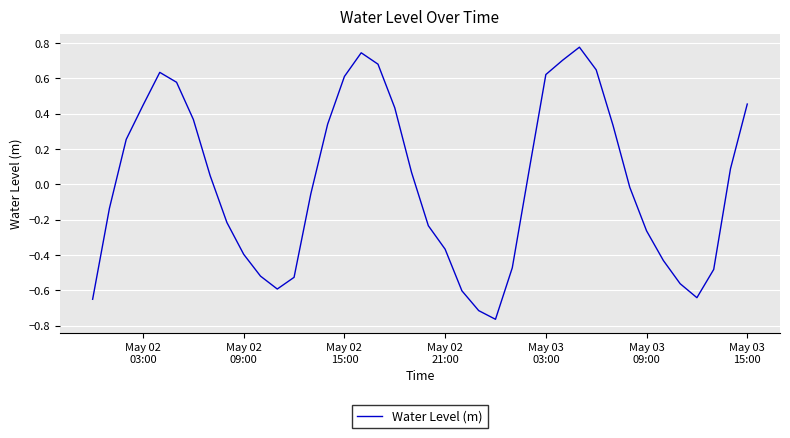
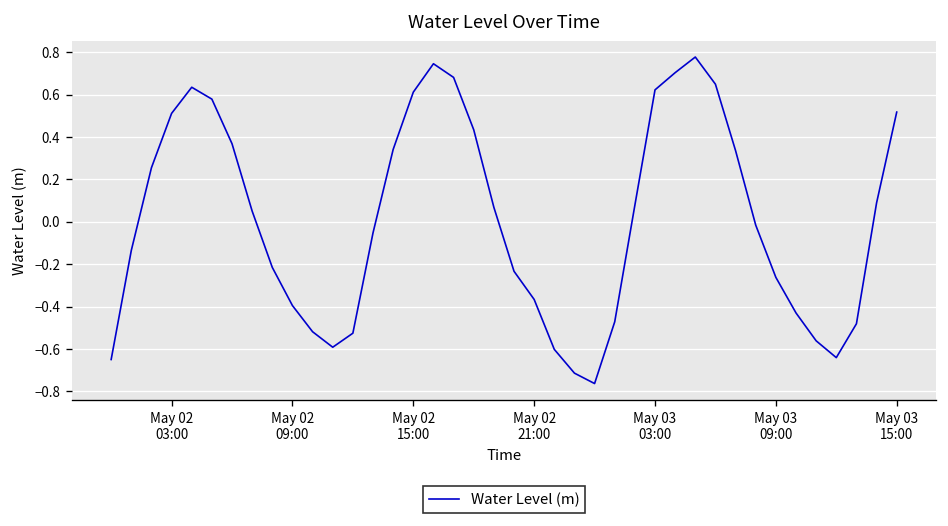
  {
-   "May 02 03:00": 0.45,
+   "May 02 03:00": 0.51,
    "May 02 09:00": -0.40,
    "May 02 15:00": 0.61,
    "May 02 21:00": -0.37,
    "May 03 03:00": 0.62,
    "May 03 09:00": -0.26,
-   "May 03 15:00": 0.46
+   "May 03 15:00": 0.52
  }
